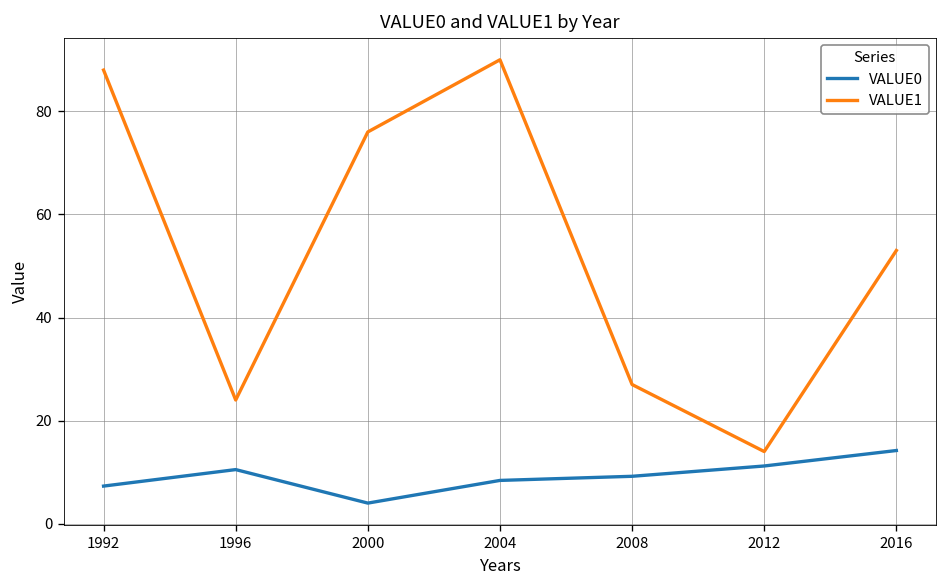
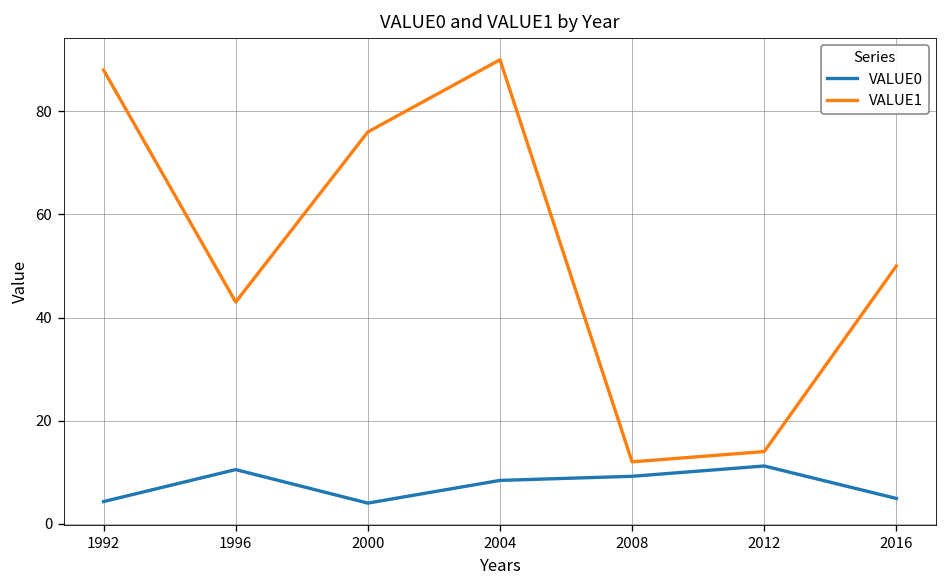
  {
    "VALUE0": {
-     "1992": 7,
+     "1992": 4,
      "1996": 11,
      "2000": 4,
      "2004": 8,
      "2008": 9,
      "2012": 11,
-     "2016": 14
+     "2016": 5
    },
    "VALUE1": {
      "1992": 88,
-     "1996": 24,
+     "1996": 43,
      "2000": 76,
      "2004": 90,
-     "2008": 27,
+     "2008": 12,
      "2012": 14,
-     "2016": 53
+     "2016": 50
    }
  }
